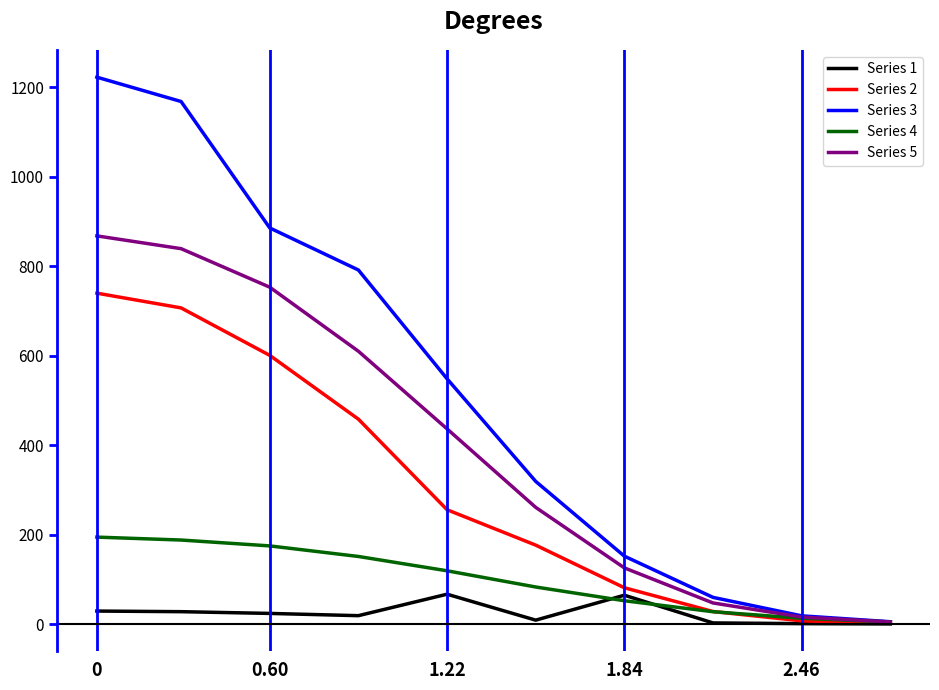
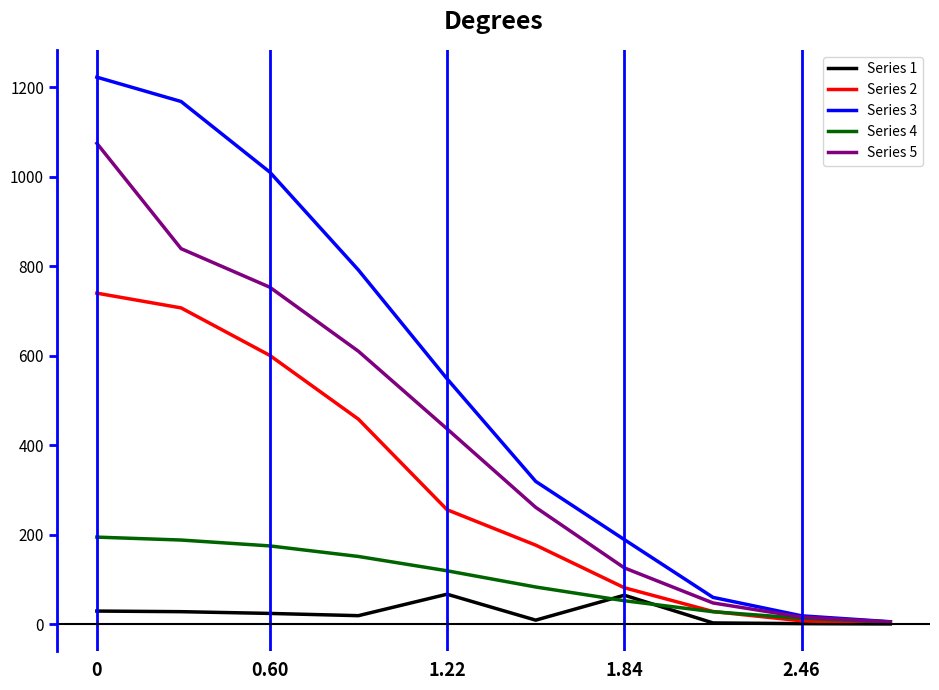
  {
    "Series 1": {
      "0": 30,
      "0.60": 20,
      "1.22": 70,
      "1.84": 70,
      "2.46": 0
    },
    "Series 2": {
      "0": 740,
      "0.60": 600,
      "1.22": 260,
      "1.84": 80
    },
    "Series 3": {
      "0": 1220,
-     "0.60": 890,
+     "0.60": 1010,
      "1.22": 550,
-     "1.84": 150
+     "1.84": 190
    },
    "Series 4": {
      "0": 190,
      "0.60": 180,
      "1.22": 120,
      "1.84": 50
    },
    "Series 5": {
-     "0": 870,
+     "0": 1070,
      "0.60": 750,
      "1.22": 440,
      "1.84": 130
    }
  }
